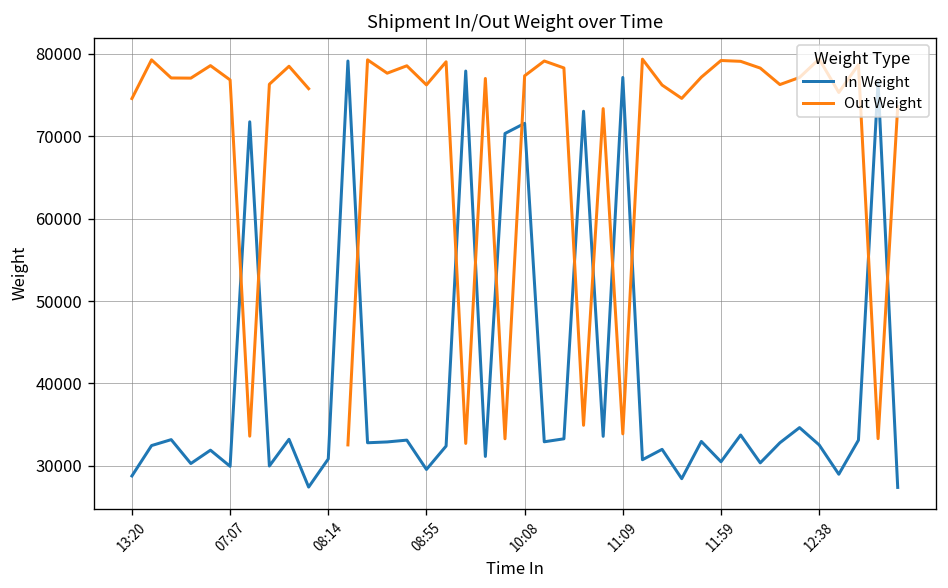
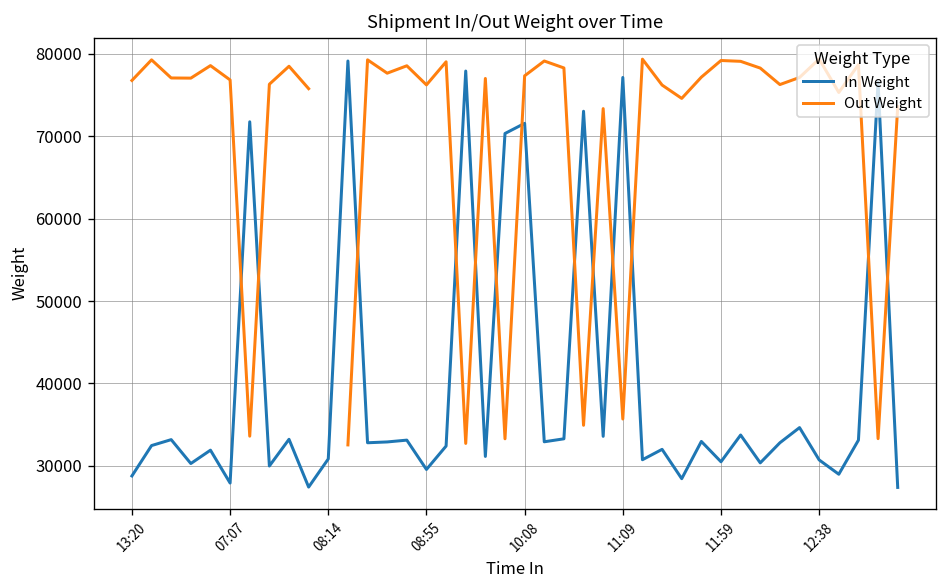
  {
    "In Weight": {
      "13:20": 29000,
-     "07:07": 30000,
+     "07:07": 28000,
      "08:14": 31000,
      "08:55": 30000,
      "10:08": 72000,
      "11:09": 77000,
      "11:59": 30000,
-     "12:38": 33000
+     "12:38": 31000
    },
    "Out Weight": {
-     "13:20": 75000,
+     "13:20": 77000,
      "07:07": 77000,
      "08:55": 76000,
      "10:08": 77000,
-     "11:09": 34000,
+     "11:09": 36000,
      "11:59": 79000
    }
  }
